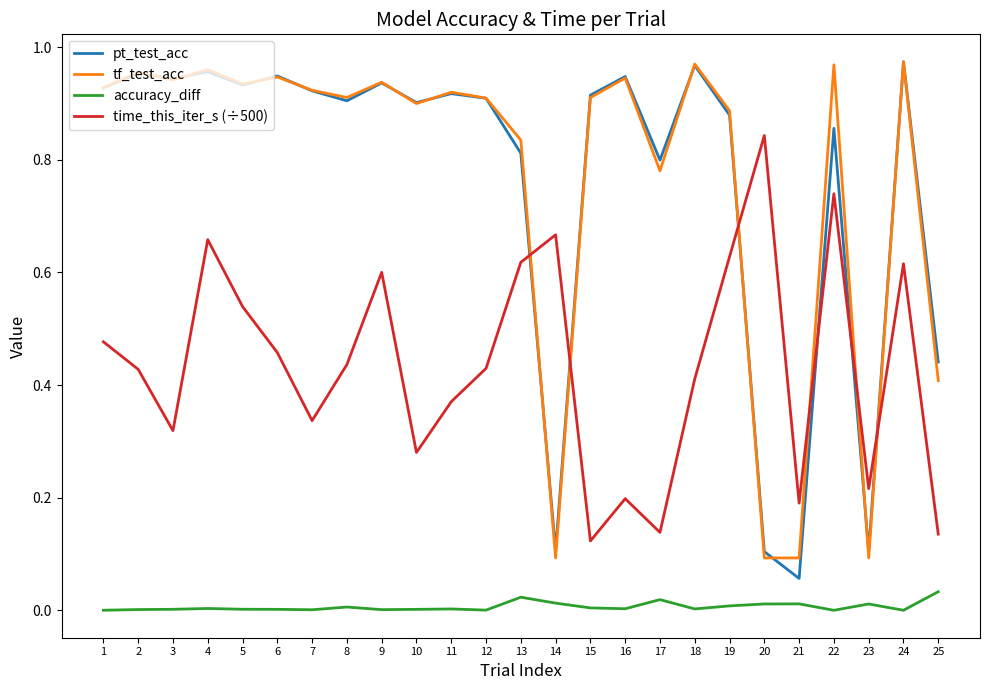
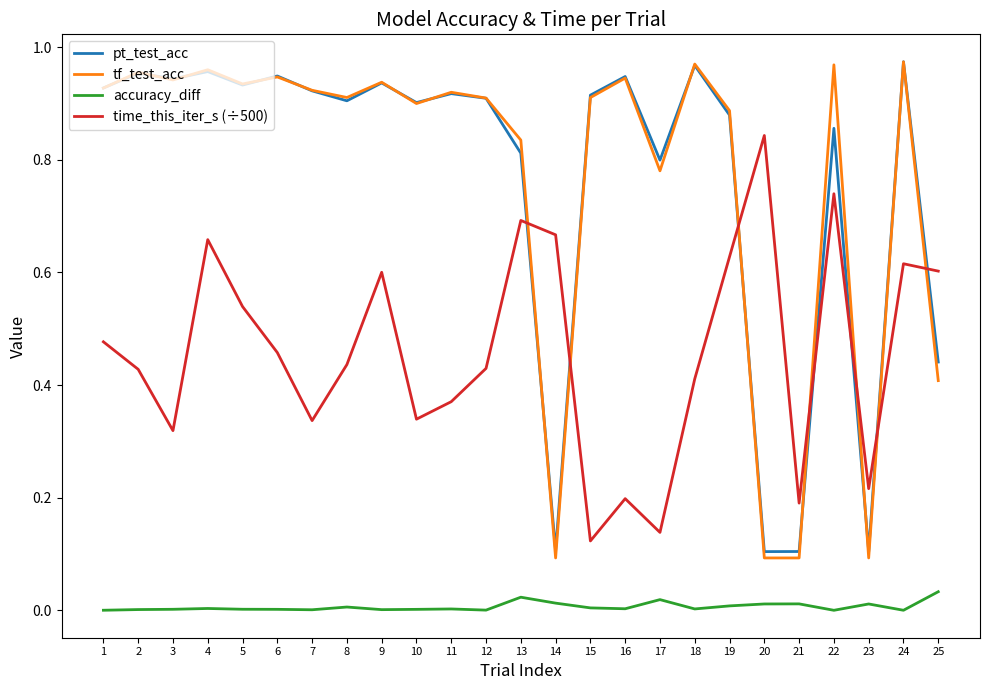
  {
    "pt_test_acc": {
      "8": 0.90,
      "13": 0.81,
      "14": 0.11,
      "17": 0.80,
      "19": 0.88,
      "20": 0.10,
-     "21": 0.06,
+     "21": 0.10,
      "22": 0.86,
      "23": 0.10,
      "25": 0.44
    },
    "tf_test_acc": {
      "8": 0.91,
      "13": 0.84,
      "14": 0.09,
      "17": 0.78,
      "19": 0.89,
      "20": 0.09,
      "21": 0.09,
      "22": 0.97,
      "23": 0.09,
      "25": 0.41
    },
    "accuracy_diff": {
      "1": 0.00,
      "2": 0.00,
      "3": 0.00,
      "4": 0.00,
      "5": 0.00,
      "6": 0.00,
      "7": 0.00,
      "8": 0.01,
      "9": 0.00,
      "10": 0.00,
      "11": 0.00,
      "12": 0.00,
      "13": 0.02,
      "14": 0.01,
      "15": 0.00,
      "16": 0.00,
      "17": 0.02,
      "18": 0.00,
      "19": 0.01,
      "20": 0.01,
      "21": 0.01,
      "22": 0.00,
      "23": 0.01,
      "24": 0.00,
      "25": 0.03
    },
    "time_this_iter_s (÷500)": {
      "1": 0.48,
      "2": 0.43,
      "3": 0.32,
      "4": 0.66,
      "5": 0.54,
      "6": 0.46,
      "7": 0.34,
      "8": 0.44,
      "9": 0.60,
-     "10": 0.28,
+     "10": 0.34,
      "11": 0.37,
      "12": 0.43,
-     "13": 0.62,
+     "13": 0.69,
      "14": 0.67,
      "15": 0.12,
      "16": 0.20,
      "17": 0.14,
      "18": 0.41,
      "19": 0.63,
      "20": 0.84,
      "21": 0.19,
      "22": 0.74,
      "23": 0.22,
      "24": 0.62,
-     "25": 0.14
+     "25": 0.60
    }
  }
